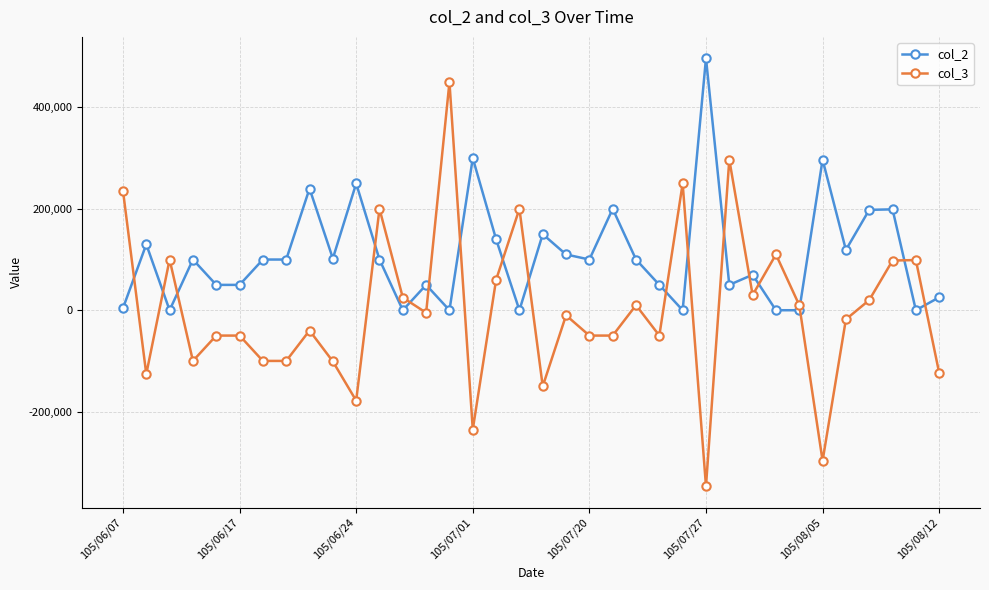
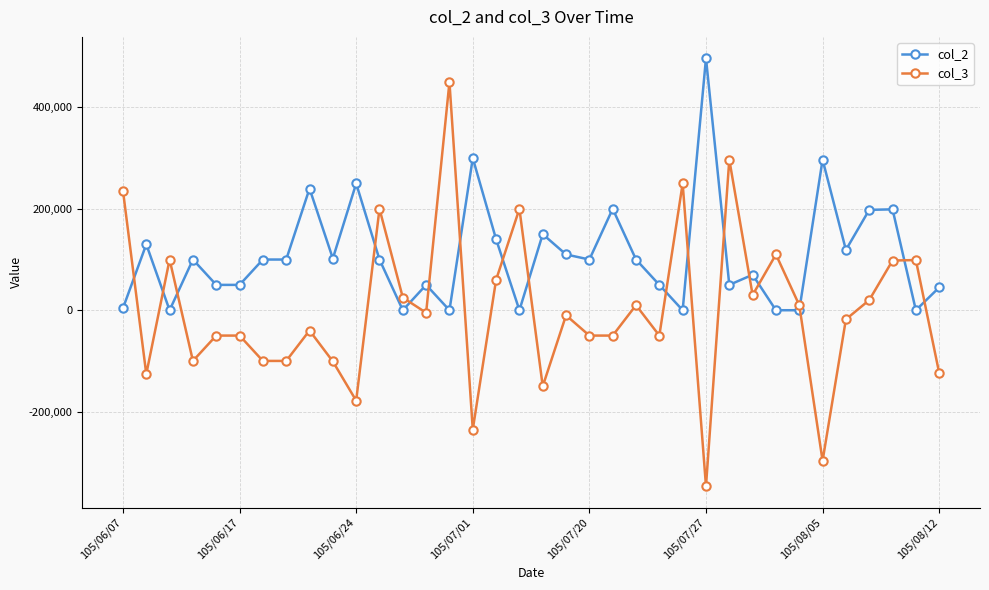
  {
    "col_2": {
      "105/06/07": "0",
      "105/06/17": "50,000",
      "105/06/24": "250,000",
      "105/07/01": "300,000",
      "105/07/20": "100,000",
      "105/07/27": "500,000",
      "105/08/05": "300,000",
-     "105/08/12": "30,000"
+     "105/08/12": "50,000"
    },
    "col_3": {
      "105/06/07": "240,000",
      "105/06/17": "-50,000",
      "105/06/24": "-180,000",
      "105/07/01": "-240,000",
      "105/07/20": "-50,000",
      "105/07/27": "-350,000",
      "105/08/05": "-300,000",
      "105/08/12": "-120,000"
    }
  }
